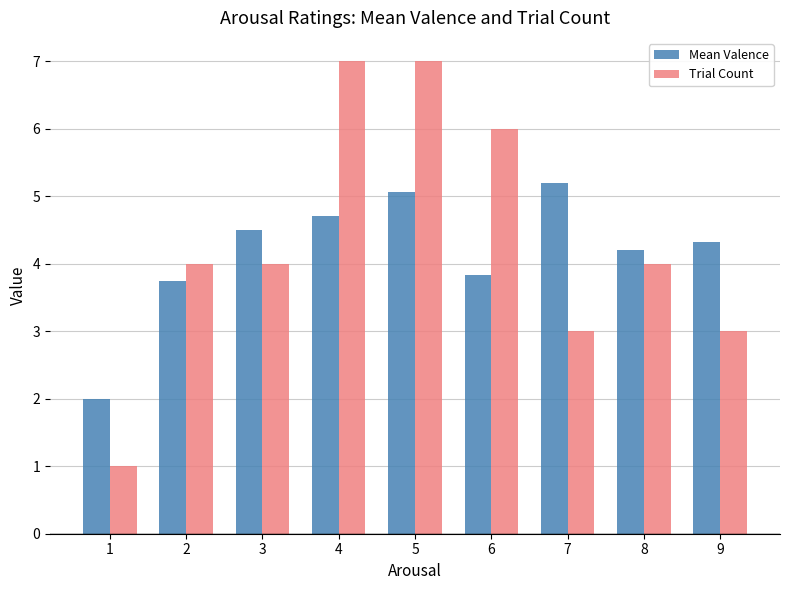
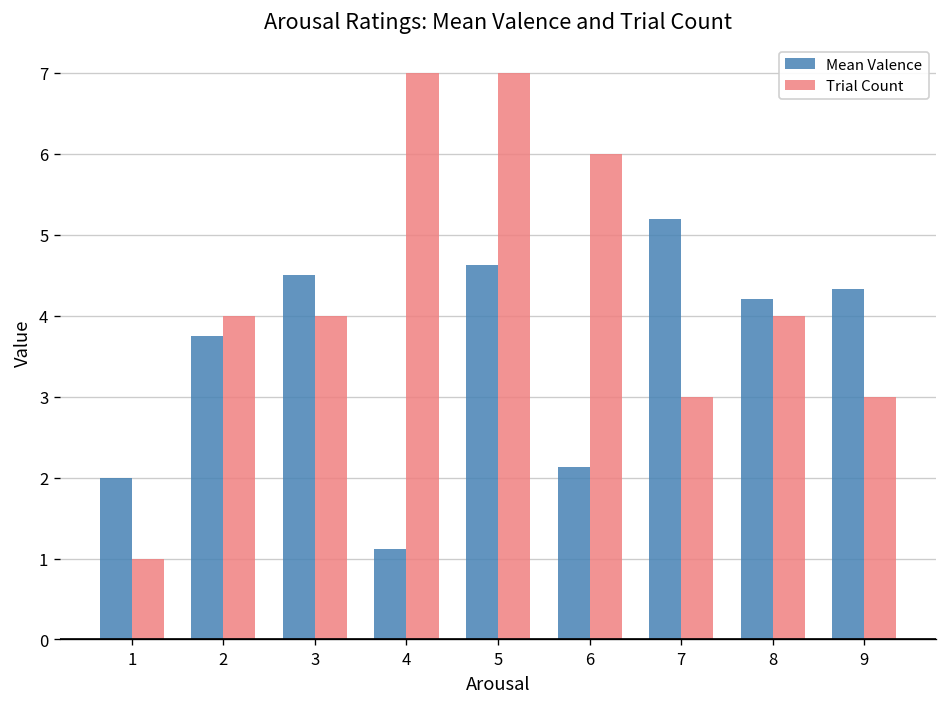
  {
    "Mean Valence": {
      "1": 2.0,
      "2": 3.8,
      "3": 4.5,
-     "4": 4.7,
-     "5": 5.1,
-     "6": 3.8,
+     "4": 1.1,
+     "5": 4.6,
+     "6": 2.1,
      "7": 5.2,
      "8": 4.2,
      "9": 4.3
    },
    "Trial Count": {
      "1": 1.0,
      "2": 4.0,
      "3": 4.0,
      "4": 7.0,
      "5": 7.0,
      "6": 6.0,
      "7": 3.0,
      "8": 4.0,
      "9": 3.0
    }
  }
